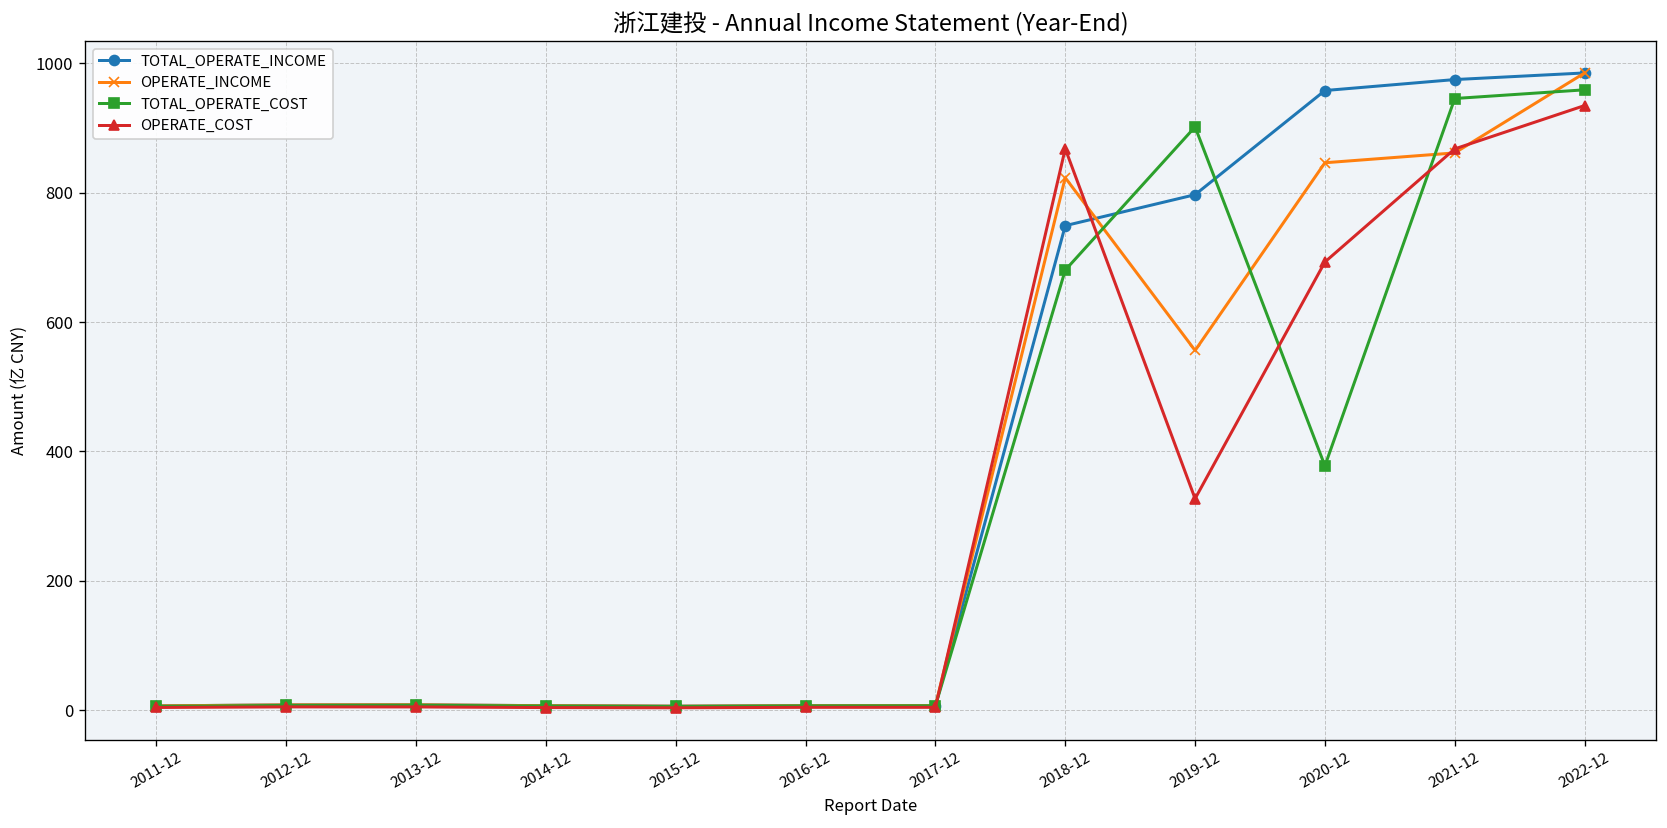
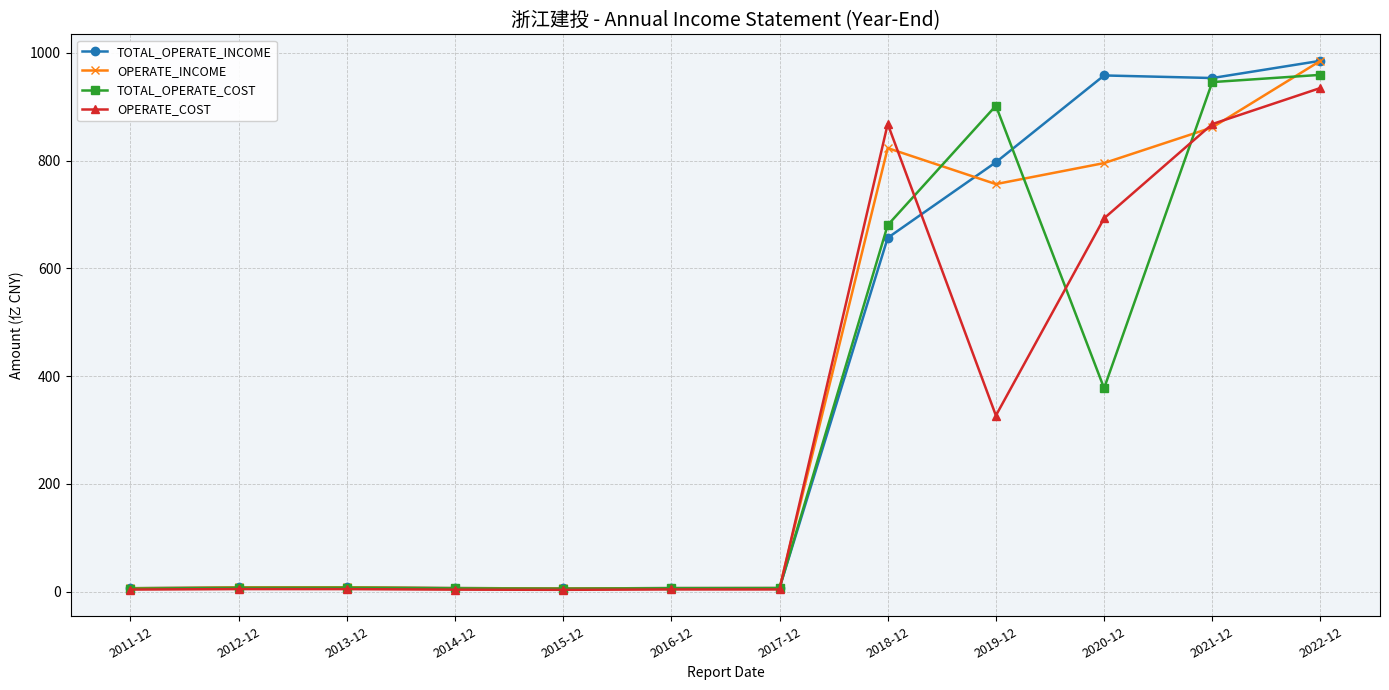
  {
    "TOTAL_OPERATE_INCOME": {
-     "2018-12": 750,
+     "2018-12": 660,
      "2019-12": 800,
      "2020-12": 960,
-     "2021-12": 980
+     "2021-12": 950
    },
    "OPERATE_INCOME": {
      "2018-12": 820,
-     "2019-12": 560,
-     "2020-12": 850,
+     "2019-12": 760,
+     "2020-12": 800,
      "2021-12": 860
    },
    "TOTAL_OPERATE_COST": {
      "2018-12": 680,
      "2019-12": 900,
      "2020-12": 380,
      "2021-12": 950,
      "2022-12": 960
    },
    "OPERATE_COST": {
      "2018-12": 870,
      "2019-12": 330,
      "2020-12": 690,
      "2021-12": 870,
      "2022-12": 930
    }
  }
